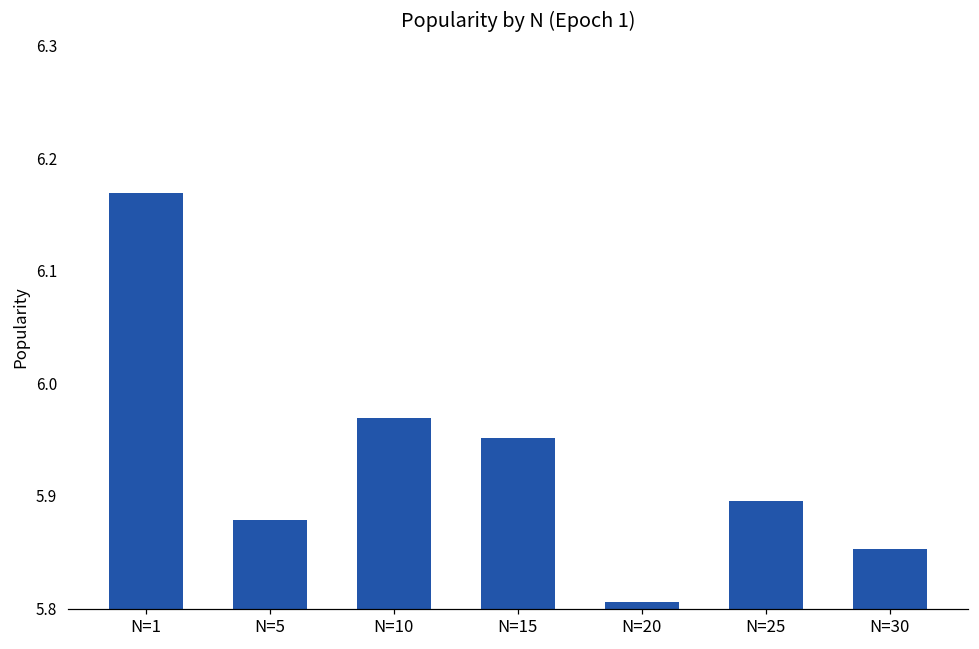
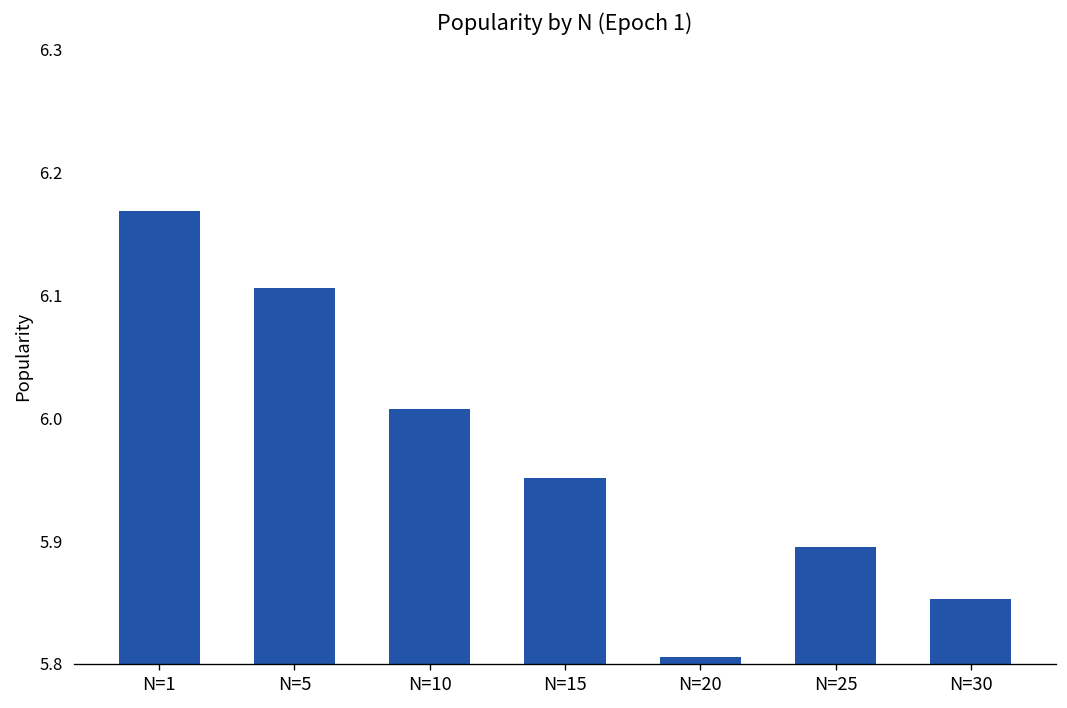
  {
    "N=1": 6.169,
-   "N=5": 5.879,
-   "N=10": 5.969,
+   "N=5": 6.106,
+   "N=10": 6.007,
    "N=15": 5.951,
    "N=20": 5.806,
    "N=25": 5.895,
    "N=30": 5.853
  }
